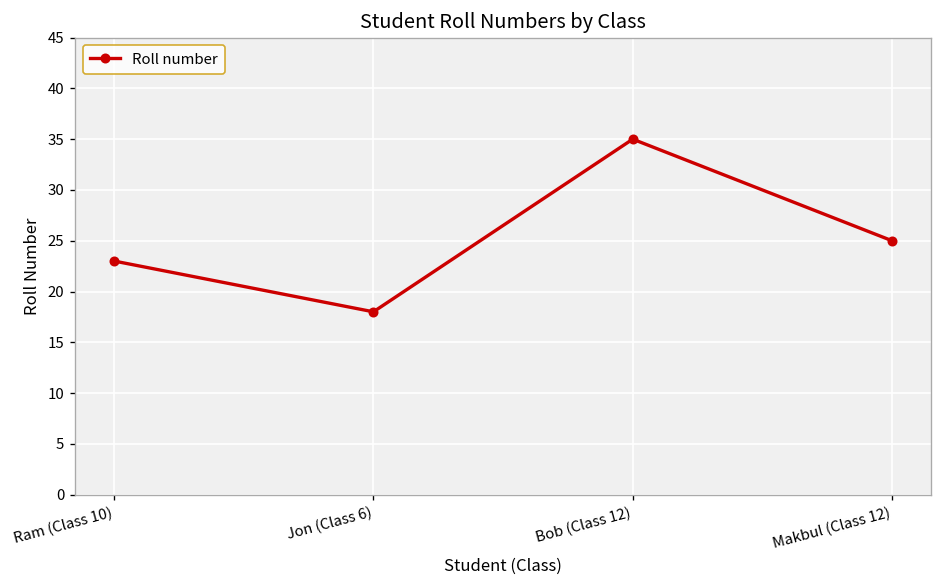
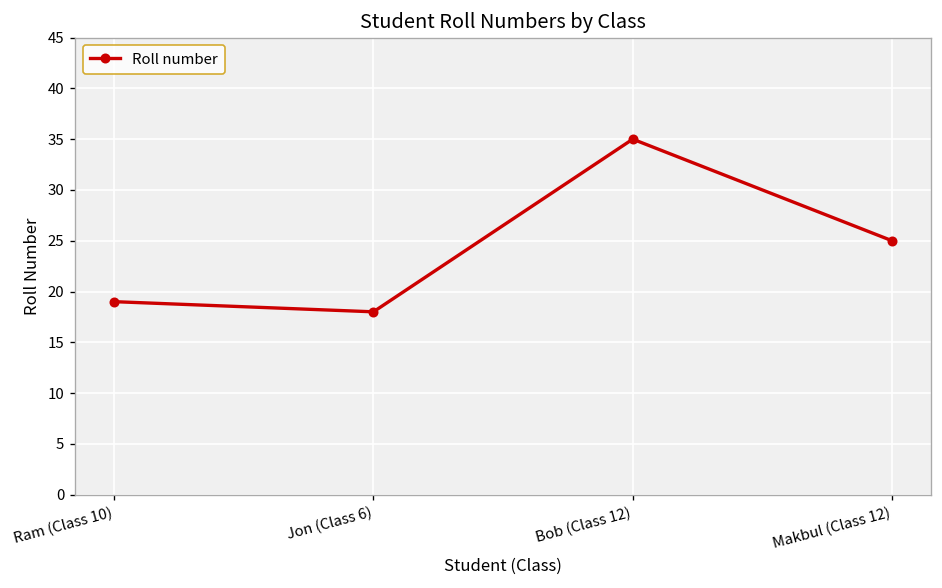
  {
-   "Ram (Class 10)": 23,
+   "Ram (Class 10)": 19,
    "Jon (Class 6)": 18,
    "Bob (Class 12)": 35,
    "Makbul (Class 12)": 25
  }
